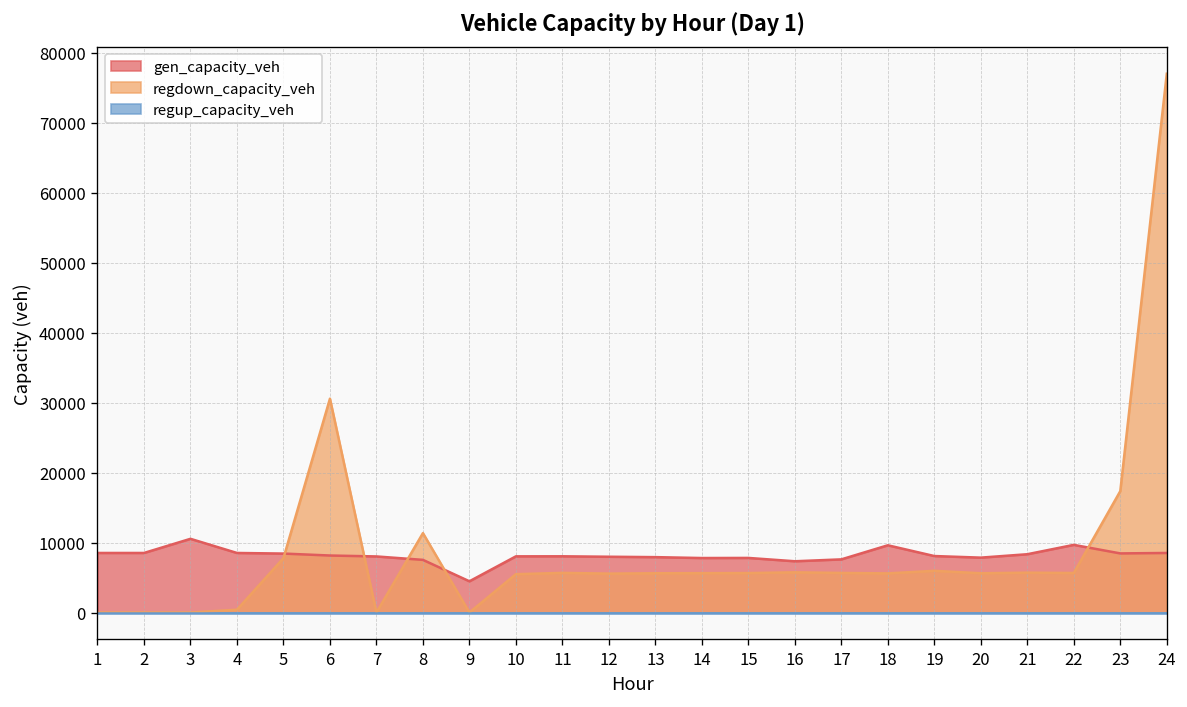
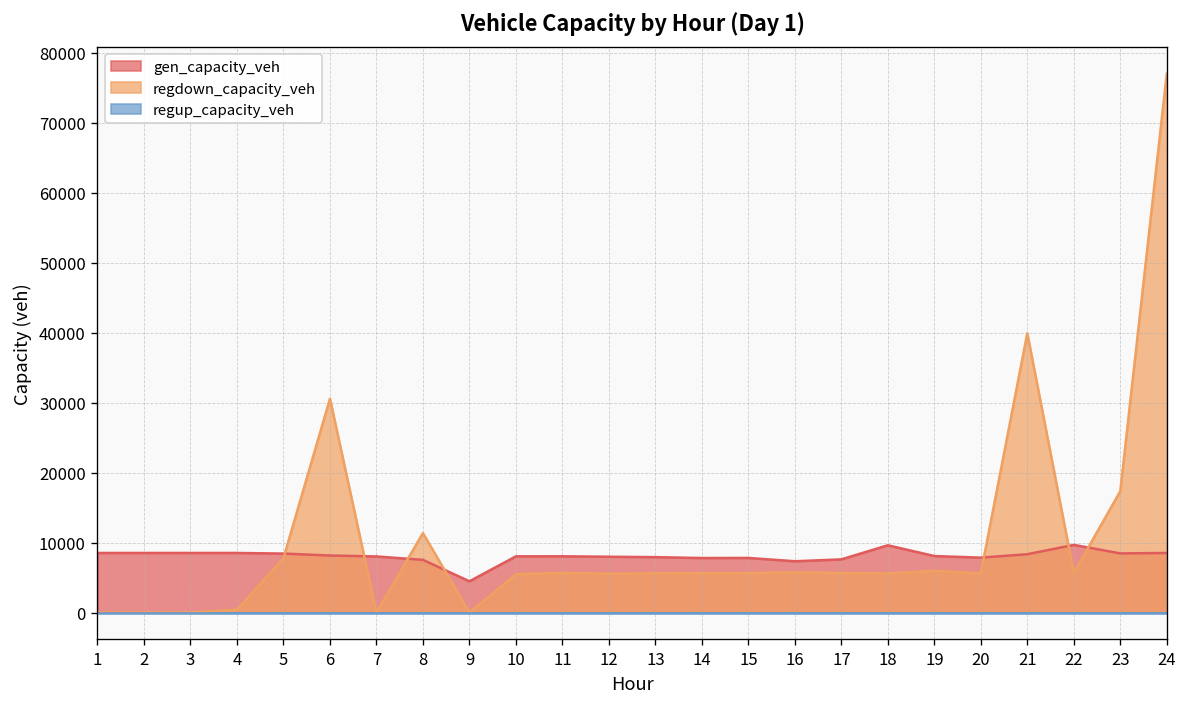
  {
    "gen_capacity_veh": {
      "1": 9000,
      "2": 9000,
-     "3": 11000,
+     "3": 9000,
      "4": 9000,
      "5": 8000,
      "6": 8000,
      "7": 8000,
      "8": 8000,
      "9": 4000,
      "10": 8000,
      "11": 8000,
      "12": 8000,
      "13": 8000,
      "14": 8000,
      "15": 8000,
      "16": 7000,
      "17": 8000,
      "18": 10000,
      "19": 8000,
      "20": 8000,
      "21": 8000,
      "22": 10000,
      "23": 8000,
      "24": 9000
    },
    "regdown_capacity_veh": {
      "5": 8000,
      "6": 31000,
      "8": 11000,
      "10": 5000,
      "11": 6000,
      "12": 6000,
      "13": 6000,
      "14": 6000,
      "15": 6000,
      "16": 6000,
      "17": 6000,
      "18": 6000,
      "19": 6000,
      "20": 6000,
-     "21": 6000,
+     "21": 40000,
      "22": 6000,
      "23": 17000,
      "24": 77000
    },
    "regup_capacity_veh": {
      "5": 0,
      "6": 0,
      "8": 0,
      "10": 0,
      "11": 0,
      "12": 0,
      "13": 0,
      "14": 0,
      "15": 0,
      "16": 0,
      "17": 0,
      "18": 0,
      "19": 0,
      "20": 0,
      "21": 0,
      "22": 0,
      "23": 0,
      "24": 0
    }
  }
